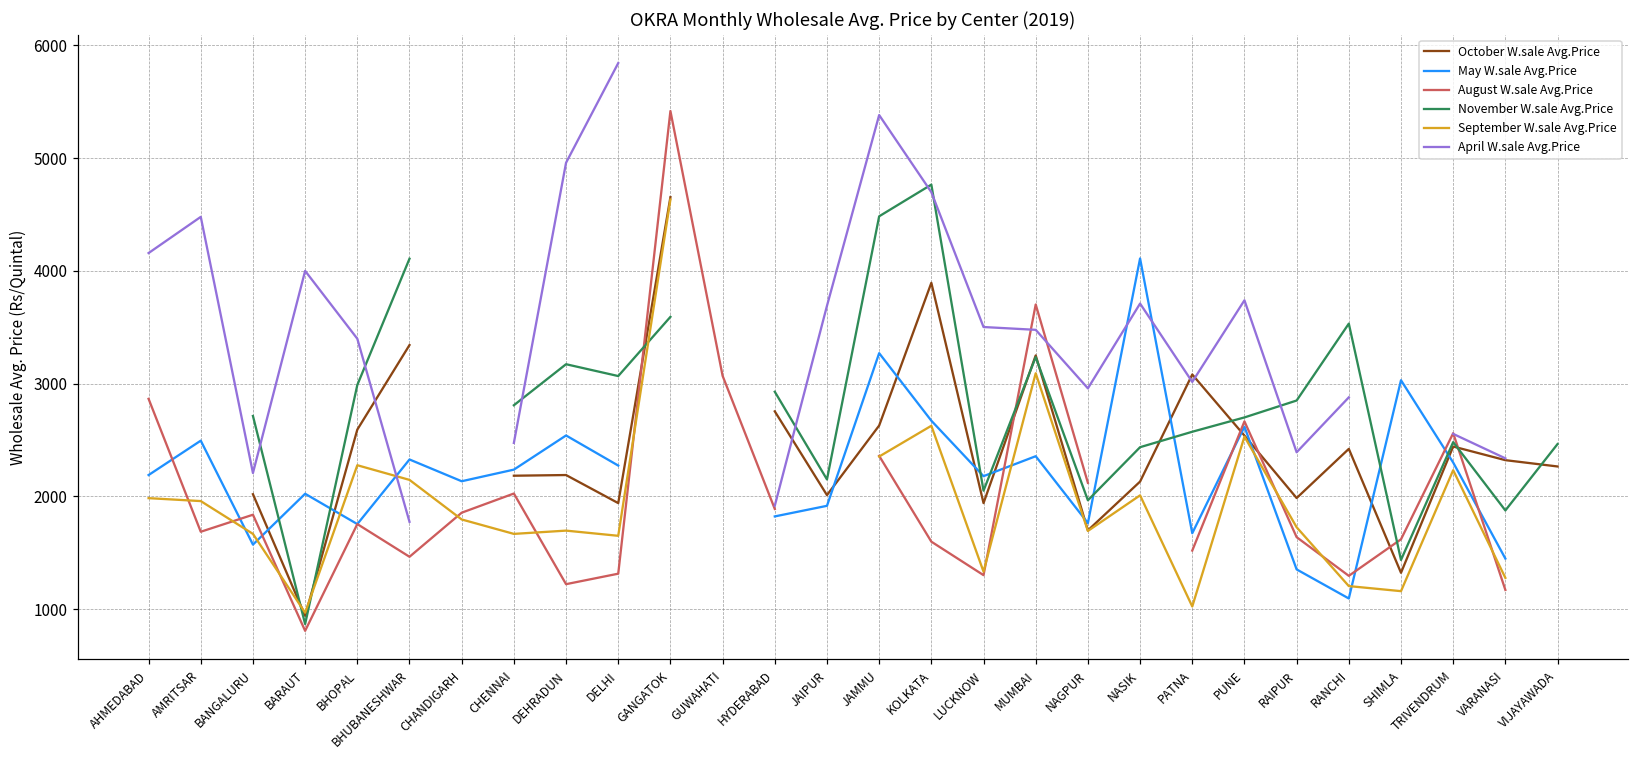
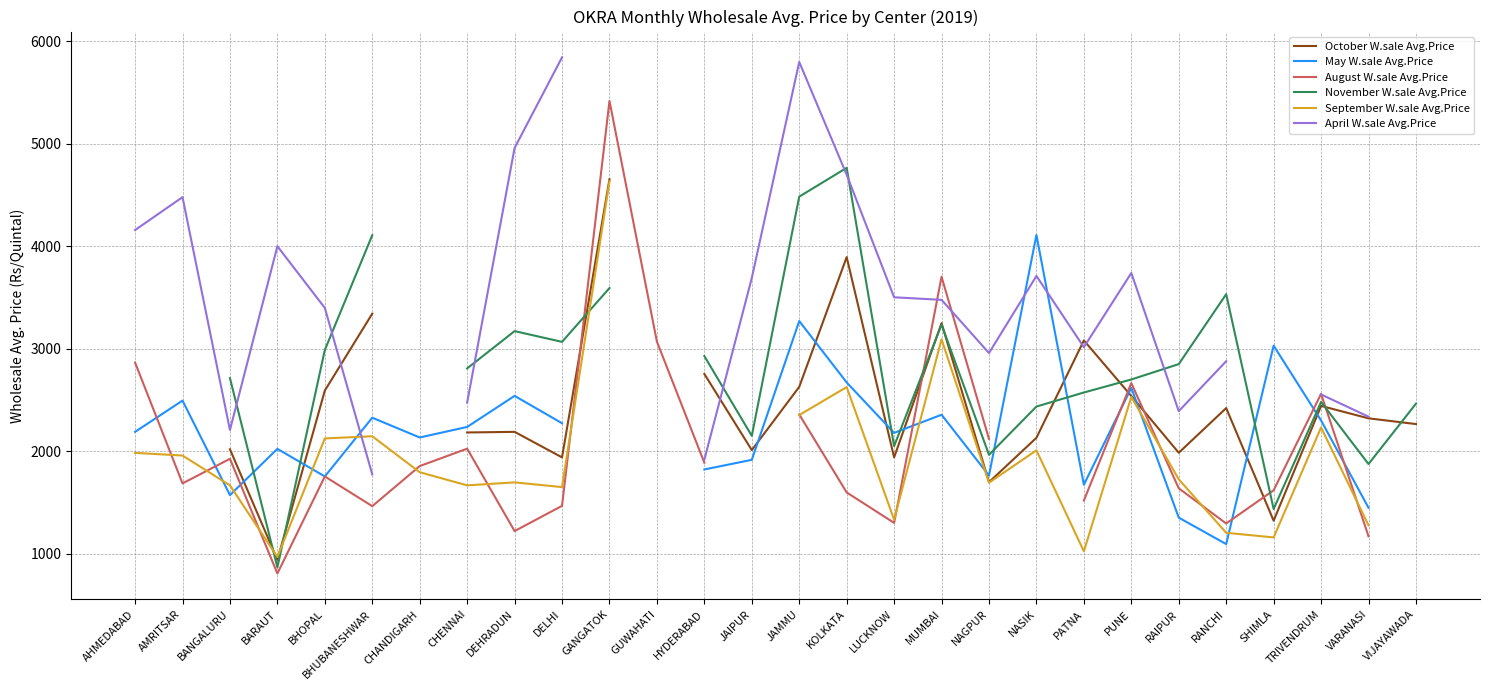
  {
    "October W.sale Avg.Price": {
      "AHMEDABAD": 2060,
      "BANGALURU": 2020,
      "BARAUT": 940,
      "BHOPAL": 2590,
      "BHUBANESHWAR": 3340,
      "CHENNAI": 2180,
      "DEHRADUN": 2190,
      "DELHI": 1940,
      "HYDERABAD": 2750,
      "JAIPUR": 2010,
      "JAMMU": 2630,
      "KOLKATA": 3890,
      "LUCKNOW": 1940,
      "NASIK": 2130,
      "PATNA": 3080,
      "RAIPUR": 1990,
      "RANCHI": 2420,
      "SHIMLA": 1320,
      "TRIVENDRUM": 2440,
      "VIJAYAWADA": 2270
    },
    "May W.sale Avg.Price": {
      "AHMEDABAD": 2190,
      "AMRITSAR": 2490,
      "BANGALURU": 1570,
      "BARAUT": 2020,
      "BHUBANESHWAR": 2330,
      "CHANDIGARH": 2130,
      "CHENNAI": 2240,
      "DEHRADUN": 2540,
      "DELHI": 2270,
      "HYDERABAD": 1820,
      "JAIPUR": 1920,
      "JAMMU": 3270,
      "KOLKATA": 2670,
      "LUCKNOW": 2180,
      "MUMBAI": 2360,
      "NAGPUR": 1760,
      "NASIK": 4110,
      "PATNA": 1670,
      "PUNE": 2620,
      "RAIPUR": 1350,
      "RANCHI": 1090,
      "SHIMLA": 3030,
      "TRIVENDRUM": 2300,
      "VARANASI": 1450
    },
    "August W.sale Avg.Price": {
      "AHMEDABAD": 2870,
      "AMRITSAR": 1690,
-     "BANGALURU": 1840,
+     "BANGALURU": 1930,
      "BARAUT": 810,
      "BHUBANESHWAR": 1460,
      "CHANDIGARH": 1860,
      "CHENNAI": 2030,
      "DEHRADUN": 1220,
-     "DELHI": 1310,
+     "DELHI": 1470,
      "GANGATOK": 5420,
      "GUWAHATI": 3070,
      "HYDERABAD": 1890,
      "KOLKATA": 1600,
      "LUCKNOW": 1300,
      "MUMBAI": 3700,
      "NAGPUR": 2120,
      "PATNA": 1520,
      "PUNE": 2670,
      "RAIPUR": 1640,
      "RANCHI": 1300,
      "SHIMLA": 1620,
      "VARANASI": 1170
    },
    "November W.sale Avg.Price": {
      "AHMEDABAD": 2590,
      "BANGALURU": 2710,
      "BARAUT": 870,
      "BHOPAL": 2990,
      "BHUBANESHWAR": 4110,
      "CHENNAI": 2810,
      "DEHRADUN": 3170,
      "DELHI": 3070,
      "GANGATOK": 3590,
      "HYDERABAD": 2930,
      "JAIPUR": 2150,
      "JAMMU": 4480,
      "KOLKATA": 4770,
      "LUCKNOW": 2050,
      "NAGPUR": 1970,
      "NASIK": 2440,
      "PATNA": 2570,
      "PUNE": 2700,
      "RAIPUR": 2850,
      "RANCHI": 3530,
      "SHIMLA": 1440,
      "TRIVENDRUM": 2480,
      "VARANASI": 1880,
      "VIJAYAWADA": 2460
    },
    "September W.sale Avg.Price": {
      "AHMEDABAD": 1980,
      "AMRITSAR": 1960,
      "BANGALURU": 1670,
      "BARAUT": 970,
-     "BHOPAL": 2280,
+     "BHOPAL": 2130,
      "BHUBANESHWAR": 2150,
      "CHANDIGARH": 1800,
      "CHENNAI": 1670,
      "DEHRADUN": 1700,
      "DELHI": 1650,
      "HYDERABAD": 1730,
      "KOLKATA": 2630,
      "LUCKNOW": 1330,
      "MUMBAI": 3090,
      "NASIK": 2010,
      "PATNA": 1020,
      "RAIPUR": 1730,
      "RANCHI": 1200,
      "SHIMLA": 1160,
      "TRIVENDRUM": 2230,
      "VARANASI": 1280
    },
    "April W.sale Avg.Price": {
      "AHMEDABAD": 4160,
      "AMRITSAR": 4480,
      "BANGALURU": 2210,
      "BARAUT": 4000,
      "BHOPAL": 3400,
      "BHUBANESHWAR": 1770,
      "CHENNAI": 2470,
      "DEHRADUN": 4960,
      "DELHI": 5840,
      "HYDERABAD": 1920,
      "JAIPUR": 3690,
-     "JAMMU": 5380,
+     "JAMMU": 5800,
      "KOLKATA": 4700,
      "LUCKNOW": 3500,
      "MUMBAI": 3480,
      "NAGPUR": 2960,
      "NASIK": 3710,
      "PATNA": 3020,
      "PUNE": 3740,
      "RAIPUR": 2390,
      "RANCHI": 2880
    }
  }
